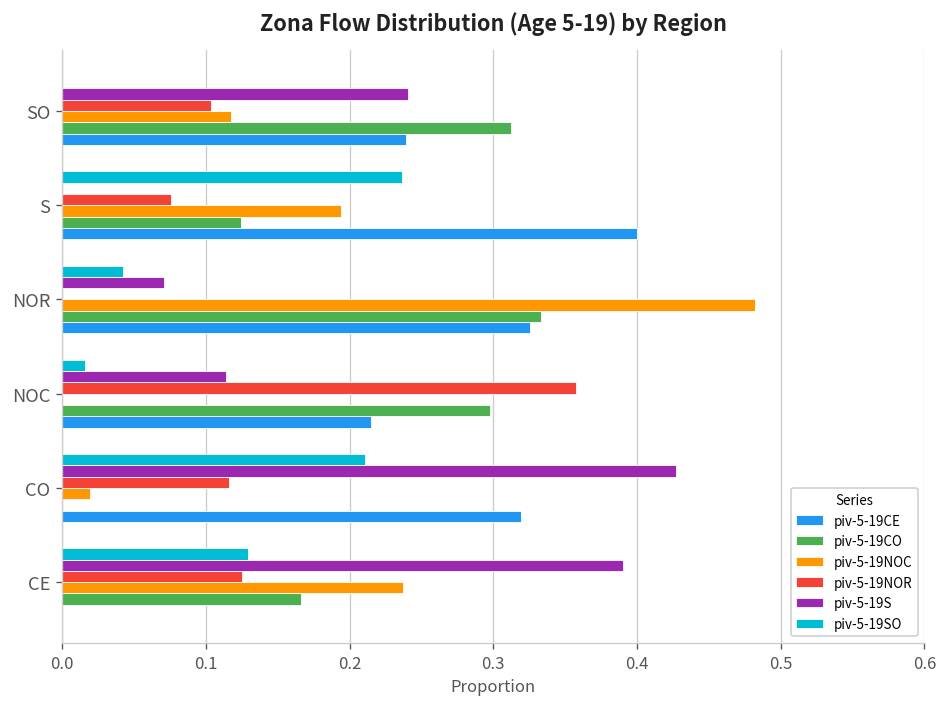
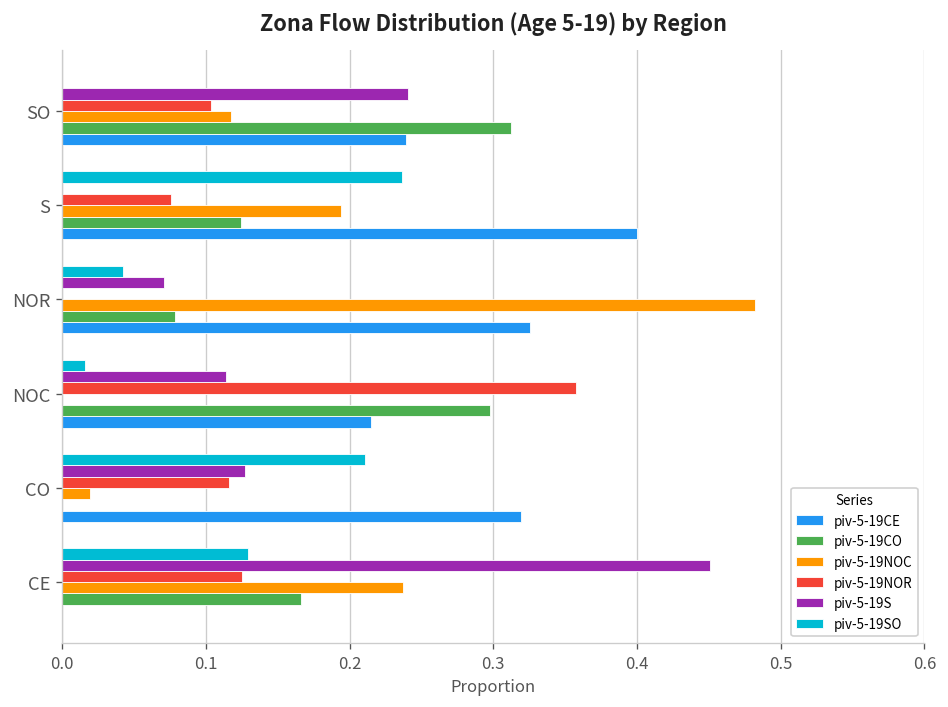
  {
    "piv-5-19CO": {
      "SO": 0.312,
      "S": 0.125,
-     "NOR": 0.333,
+     "NOR": 0.079,
      "NOC": 0.298,
      "CO": 0.000,
      "CE": 0.166
    },
    "piv-5-19NOC": {
      "SO": 0.118,
      "S": 0.194,
      "NOR": 0.482,
      "NOC": 0.000,
      "CO": 0.019,
      "CE": 0.237
    },
    "piv-5-19NOR": {
      "SO": 0.103,
      "S": 0.076,
      "NOR": 0.000,
      "NOC": 0.358,
      "CO": 0.116,
      "CE": 0.125
    },
    "piv-5-19S": {
      "SO": 0.241,
      "S": 0.000,
      "NOR": 0.071,
      "NOC": 0.114,
-     "CO": 0.427,
-     "CE": 0.390
+     "CO": 0.128,
+     "CE": 0.451
    }
  }
